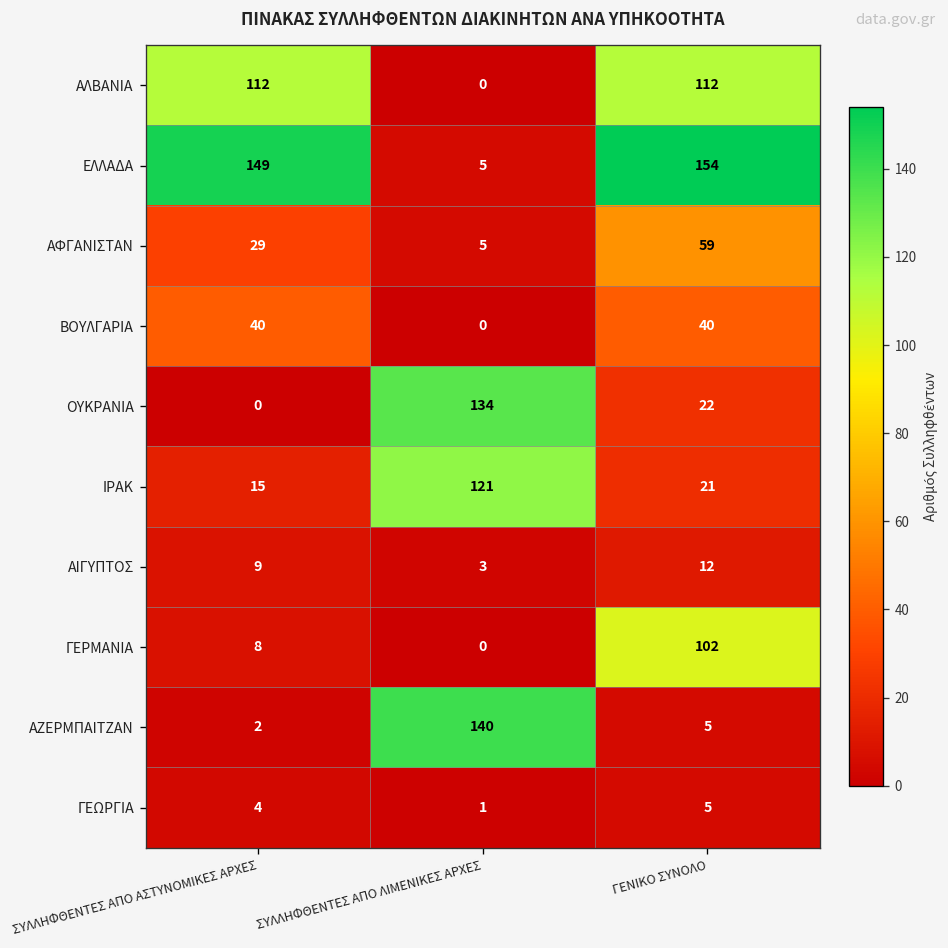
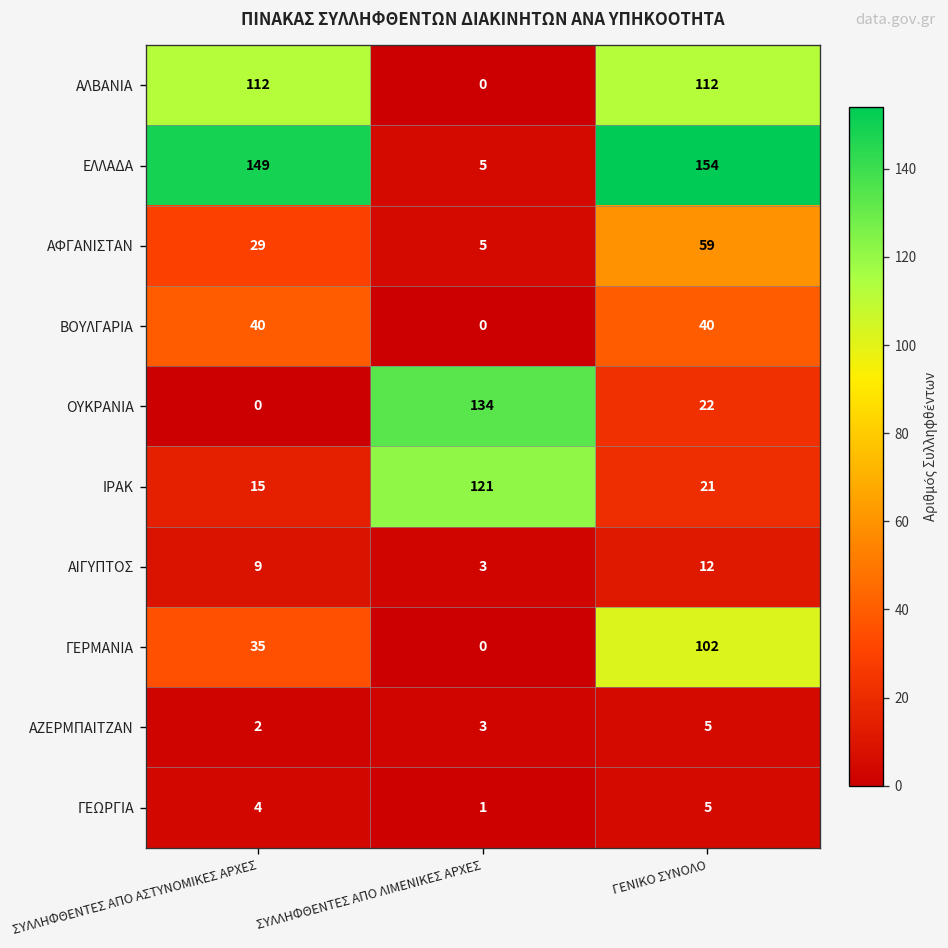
  {
    "ΑΛΒΑΝΙΑ": {
      "ΣΥΛΛΗΦΘΕΝΤΕΣ ΑΠΟ ΑΣΤΥΝΟΜΙΚΕΣ ΑΡΧΕΣ": 112,
      "ΣΥΛΛΗΦΘΕΝΤΕΣ ΑΠΟ ΛΙΜΕΝΙΚΕΣ ΑΡΧΕΣ": 0,
      "ΓΕΝΙΚΟ ΣΥΝΟΛΟ": 112
    },
    "ΕΛΛΑΔΑ": {
      "ΣΥΛΛΗΦΘΕΝΤΕΣ ΑΠΟ ΑΣΤΥΝΟΜΙΚΕΣ ΑΡΧΕΣ": 149,
      "ΣΥΛΛΗΦΘΕΝΤΕΣ ΑΠΟ ΛΙΜΕΝΙΚΕΣ ΑΡΧΕΣ": 5,
      "ΓΕΝΙΚΟ ΣΥΝΟΛΟ": 154
    },
    "ΑΦΓΑΝΙΣΤΑΝ": {
      "ΣΥΛΛΗΦΘΕΝΤΕΣ ΑΠΟ ΑΣΤΥΝΟΜΙΚΕΣ ΑΡΧΕΣ": 29,
      "ΣΥΛΛΗΦΘΕΝΤΕΣ ΑΠΟ ΛΙΜΕΝΙΚΕΣ ΑΡΧΕΣ": 5,
      "ΓΕΝΙΚΟ ΣΥΝΟΛΟ": 59
    },
    "ΒΟΥΛΓΑΡΙΑ": {
      "ΣΥΛΛΗΦΘΕΝΤΕΣ ΑΠΟ ΑΣΤΥΝΟΜΙΚΕΣ ΑΡΧΕΣ": 40,
      "ΣΥΛΛΗΦΘΕΝΤΕΣ ΑΠΟ ΛΙΜΕΝΙΚΕΣ ΑΡΧΕΣ": 0,
      "ΓΕΝΙΚΟ ΣΥΝΟΛΟ": 40
    },
    "ΟΥΚΡΑΝΙΑ": {
      "ΣΥΛΛΗΦΘΕΝΤΕΣ ΑΠΟ ΑΣΤΥΝΟΜΙΚΕΣ ΑΡΧΕΣ": 0,
      "ΣΥΛΛΗΦΘΕΝΤΕΣ ΑΠΟ ΛΙΜΕΝΙΚΕΣ ΑΡΧΕΣ": 134,
      "ΓΕΝΙΚΟ ΣΥΝΟΛΟ": 22
    },
    "ΙΡΑΚ": {
      "ΣΥΛΛΗΦΘΕΝΤΕΣ ΑΠΟ ΑΣΤΥΝΟΜΙΚΕΣ ΑΡΧΕΣ": 15,
      "ΣΥΛΛΗΦΘΕΝΤΕΣ ΑΠΟ ΛΙΜΕΝΙΚΕΣ ΑΡΧΕΣ": 121,
      "ΓΕΝΙΚΟ ΣΥΝΟΛΟ": 21
    },
    "ΑΙΓΥΠΤΟΣ": {
      "ΣΥΛΛΗΦΘΕΝΤΕΣ ΑΠΟ ΑΣΤΥΝΟΜΙΚΕΣ ΑΡΧΕΣ": 9,
      "ΣΥΛΛΗΦΘΕΝΤΕΣ ΑΠΟ ΛΙΜΕΝΙΚΕΣ ΑΡΧΕΣ": 3,
      "ΓΕΝΙΚΟ ΣΥΝΟΛΟ": 12
    },
    "ΓΕΡΜΑΝΙΑ": {
-     "ΣΥΛΛΗΦΘΕΝΤΕΣ ΑΠΟ ΑΣΤΥΝΟΜΙΚΕΣ ΑΡΧΕΣ": 8,
+     "ΣΥΛΛΗΦΘΕΝΤΕΣ ΑΠΟ ΑΣΤΥΝΟΜΙΚΕΣ ΑΡΧΕΣ": 35,
      "ΣΥΛΛΗΦΘΕΝΤΕΣ ΑΠΟ ΛΙΜΕΝΙΚΕΣ ΑΡΧΕΣ": 0,
      "ΓΕΝΙΚΟ ΣΥΝΟΛΟ": 102
    },
    "ΑΖΕΡΜΠΑΙΤΖΑΝ": {
      "ΣΥΛΛΗΦΘΕΝΤΕΣ ΑΠΟ ΑΣΤΥΝΟΜΙΚΕΣ ΑΡΧΕΣ": 2,
-     "ΣΥΛΛΗΦΘΕΝΤΕΣ ΑΠΟ ΛΙΜΕΝΙΚΕΣ ΑΡΧΕΣ": 140,
+     "ΣΥΛΛΗΦΘΕΝΤΕΣ ΑΠΟ ΛΙΜΕΝΙΚΕΣ ΑΡΧΕΣ": 3,
      "ΓΕΝΙΚΟ ΣΥΝΟΛΟ": 5
    },
    "ΓΕΩΡΓΙΑ": {
      "ΣΥΛΛΗΦΘΕΝΤΕΣ ΑΠΟ ΑΣΤΥΝΟΜΙΚΕΣ ΑΡΧΕΣ": 4,
      "ΣΥΛΛΗΦΘΕΝΤΕΣ ΑΠΟ ΛΙΜΕΝΙΚΕΣ ΑΡΧΕΣ": 1,
      "ΓΕΝΙΚΟ ΣΥΝΟΛΟ": 5
    }
  }
